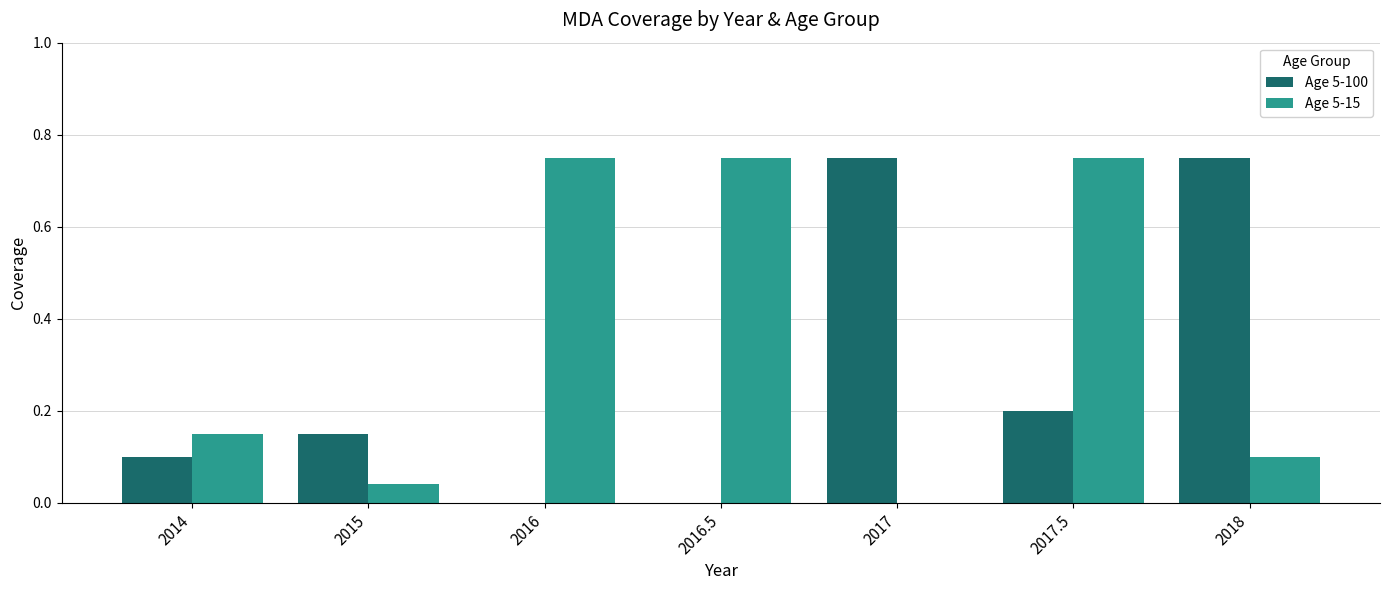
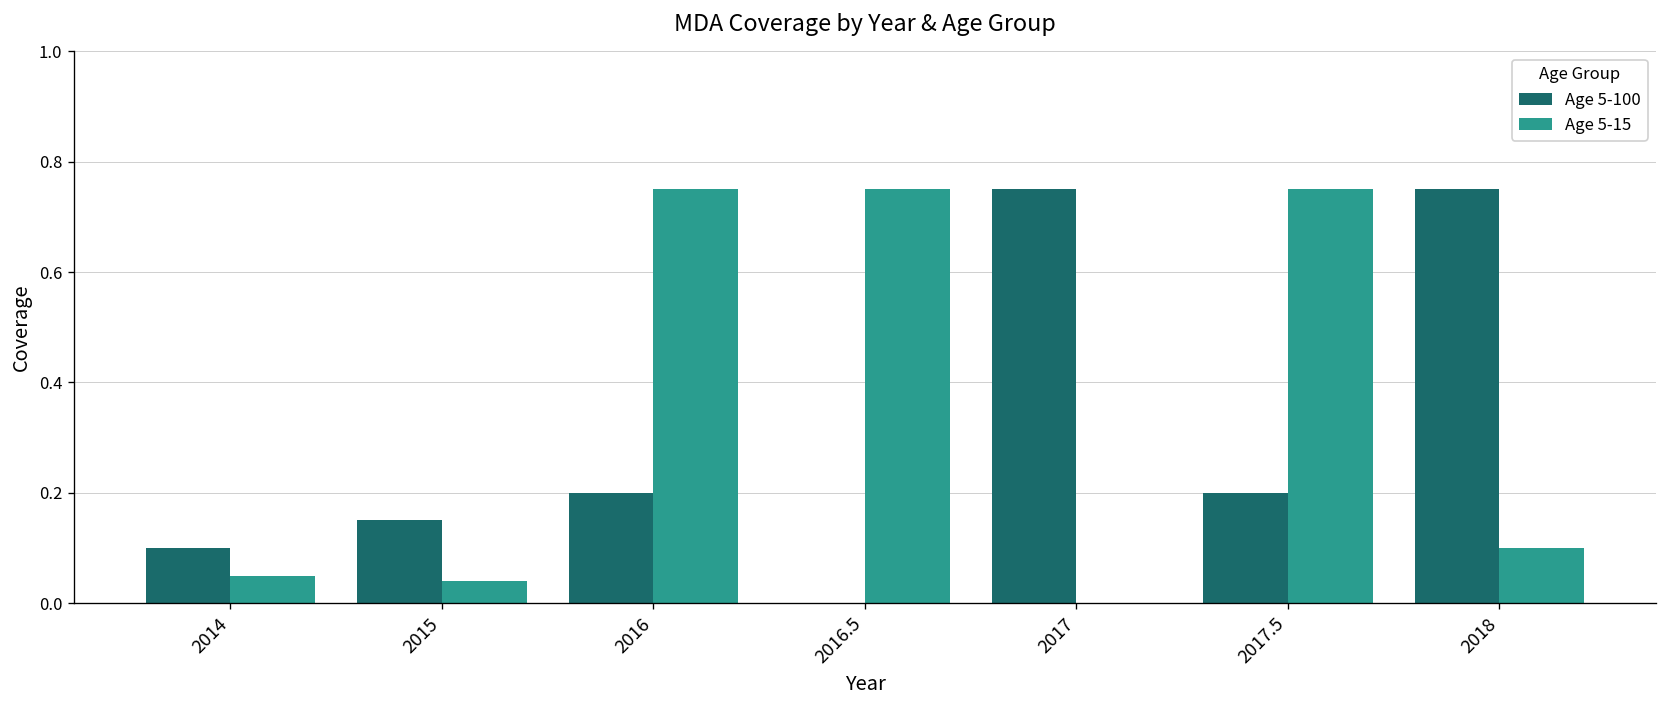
  {
    "Age 5-100": {
      "2014": 0.1,
      "2015": 0.15,
-     "2016": 0.0,
+     "2016": 0.2,
      "2016.5": 0.0,
      "2017": 0.75,
      "2017.5": 0.2,
      "2018": 0.75
    },
    "Age 5-15": {
-     "2014": 0.15,
+     "2014": 0.05,
      "2015": 0.04,
      "2016": 0.75,
      "2016.5": 0.75,
      "2017": 0.00,
      "2017.5": 0.75,
      "2018": 0.10
    }
  }
